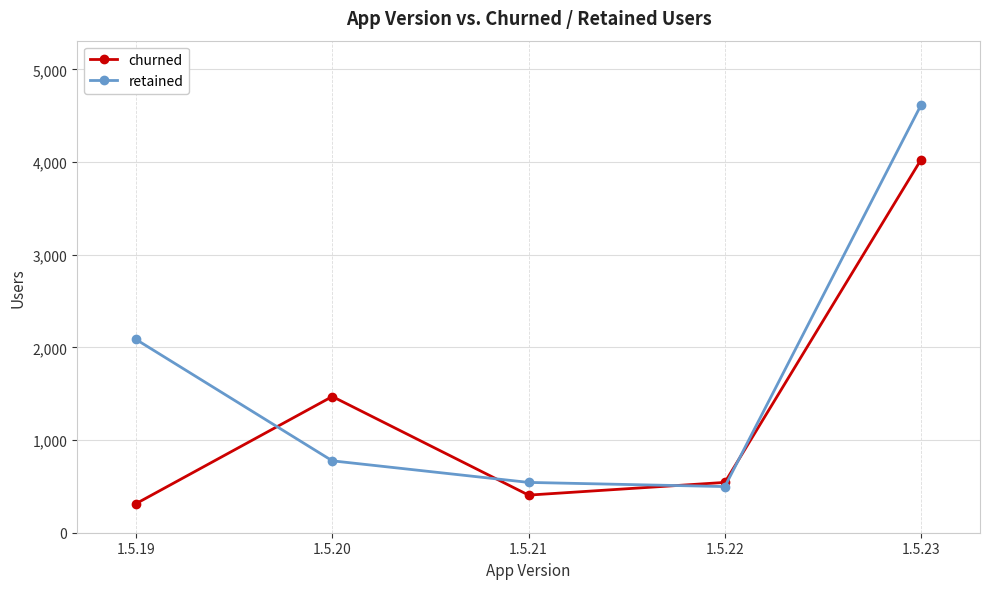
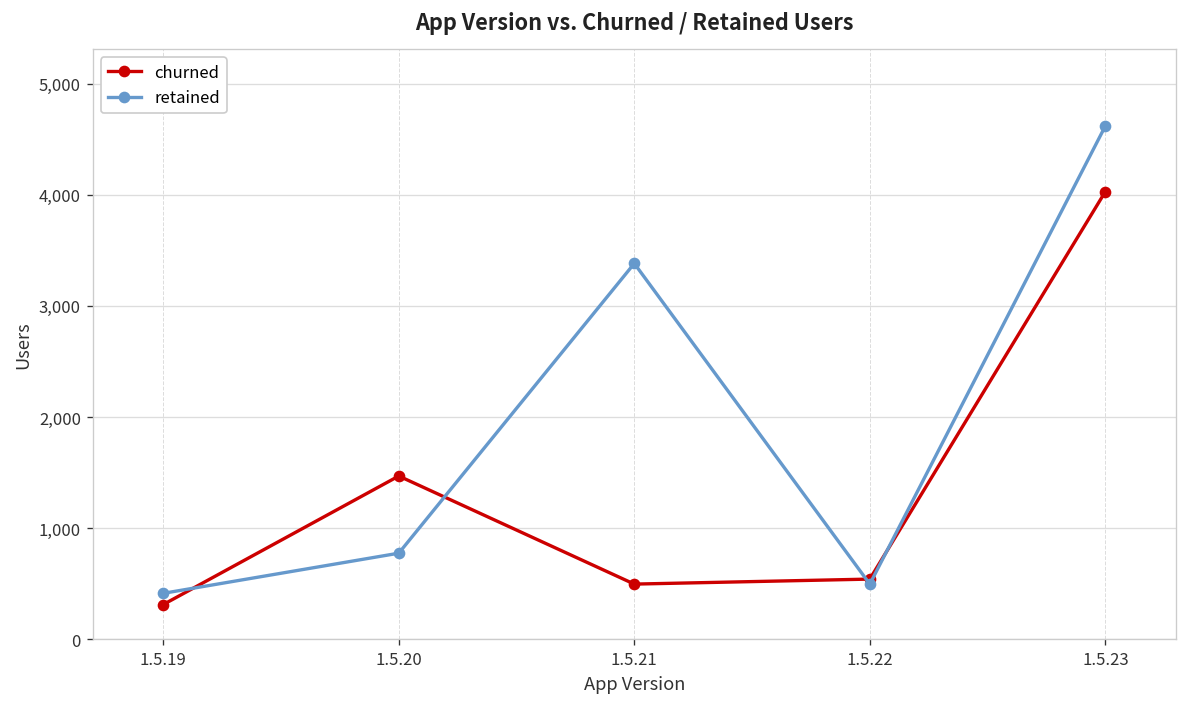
  {
    "churned": {
      "1.5.19": "300",
      "1.5.20": "1,500",
-     "1.5.21": "400",
+     "1.5.21": "500",
      "1.5.22": "500",
      "1.5.23": "4,000"
    },
    "retained": {
-     "1.5.19": "2,100",
+     "1.5.19": "400",
      "1.5.20": "800",
-     "1.5.21": "500",
+     "1.5.21": "3,400",
      "1.5.22": "500",
      "1.5.23": "4,600"
    }
  }
